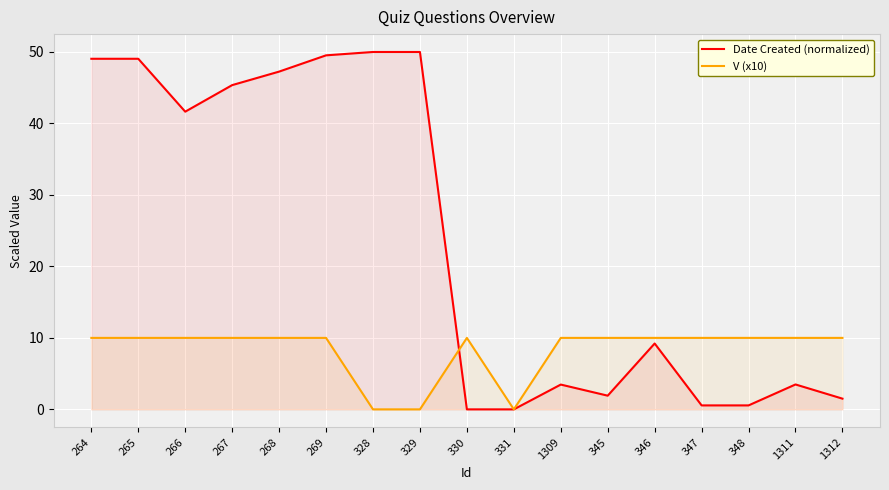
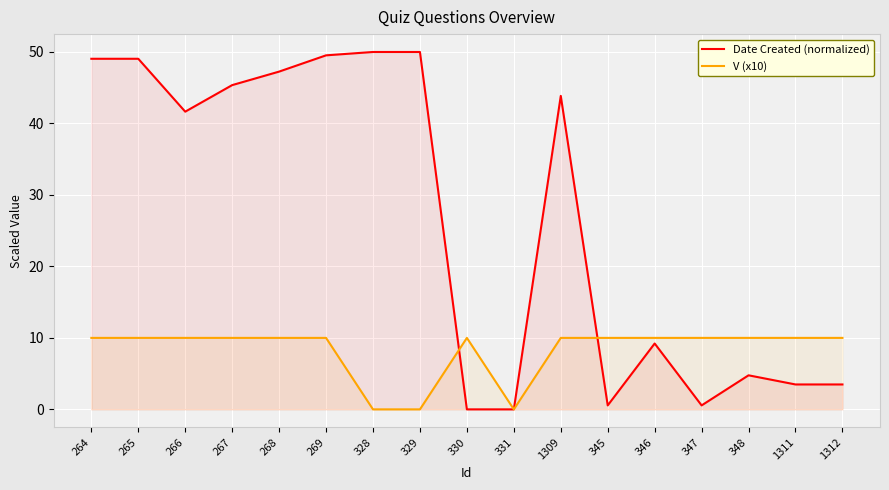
  {
    "Date Created (normalized)": {
      "264": 49,
      "265": 49,
      "266": 42,
      "267": 45,
      "268": 47,
      "269": 50,
      "328": 50,
      "329": 50,
      "330": 0,
-     "1309": 3,
-     "345": 2,
+     "1309": 44,
+     "345": 1,
      "346": 9,
      "347": 1,
-     "348": 1,
+     "348": 5,
      "1311": 3,
-     "1312": 2
+     "1312": 3
    },
    "V (x10)": {
      "264": 10,
      "265": 10,
      "266": 10,
      "267": 10,
      "268": 10,
      "269": 10,
      "328": 0,
      "329": 0,
      "330": 10,
      "1309": 10,
      "345": 10,
      "346": 10,
      "347": 10,
      "348": 10,
      "1311": 10,
      "1312": 10
    }
  }
